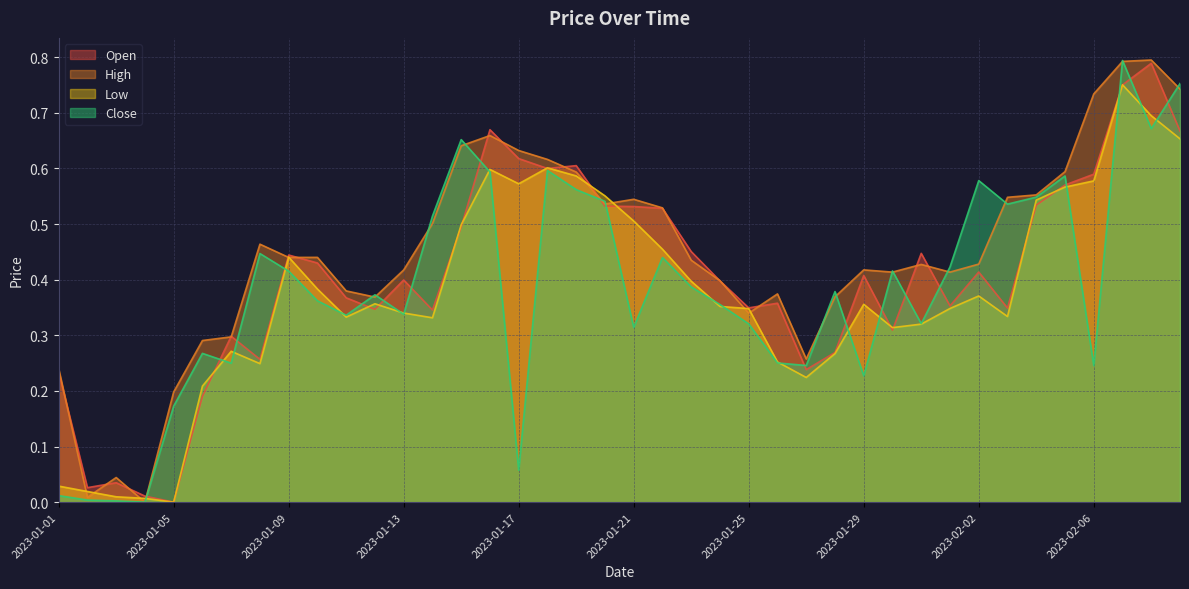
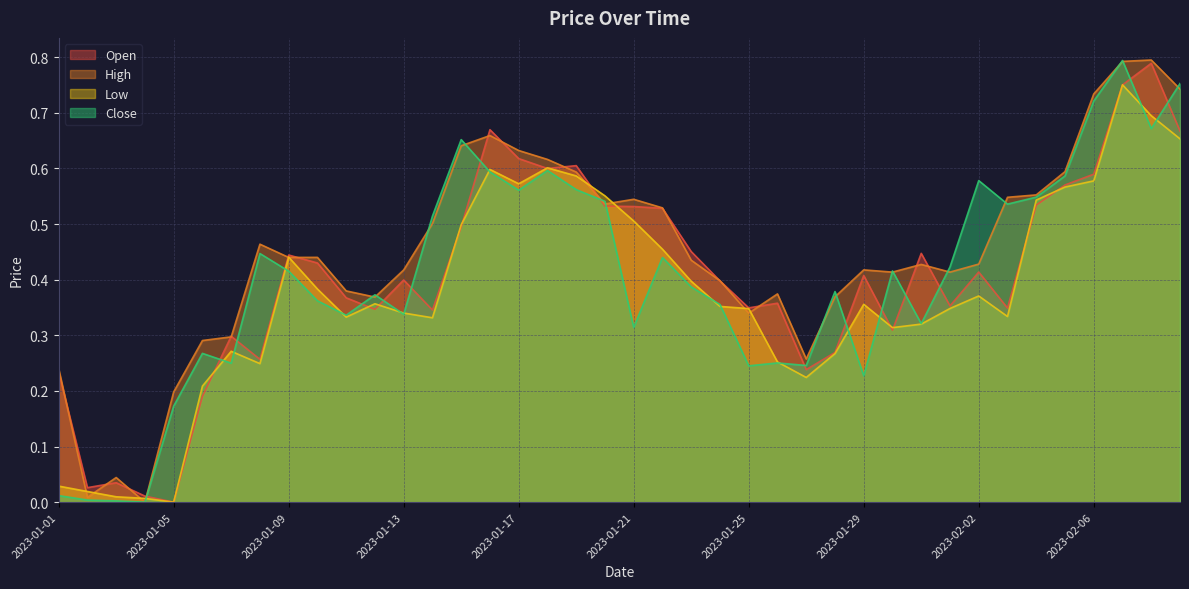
  {
    "Close": {
      "2023-01-01": 0.01,
      "2023-01-05": 0.17,
      "2023-01-09": 0.42,
-     "2023-01-17": 0.06,
+     "2023-01-17": 0.56,
      "2023-01-21": 0.31,
-     "2023-01-25": 0.32,
+     "2023-01-25": 0.25,
      "2023-01-29": 0.23,
      "2023-02-02": 0.58,
-     "2023-02-06": 0.25
+     "2023-02-06": 0.72
    }
  }
